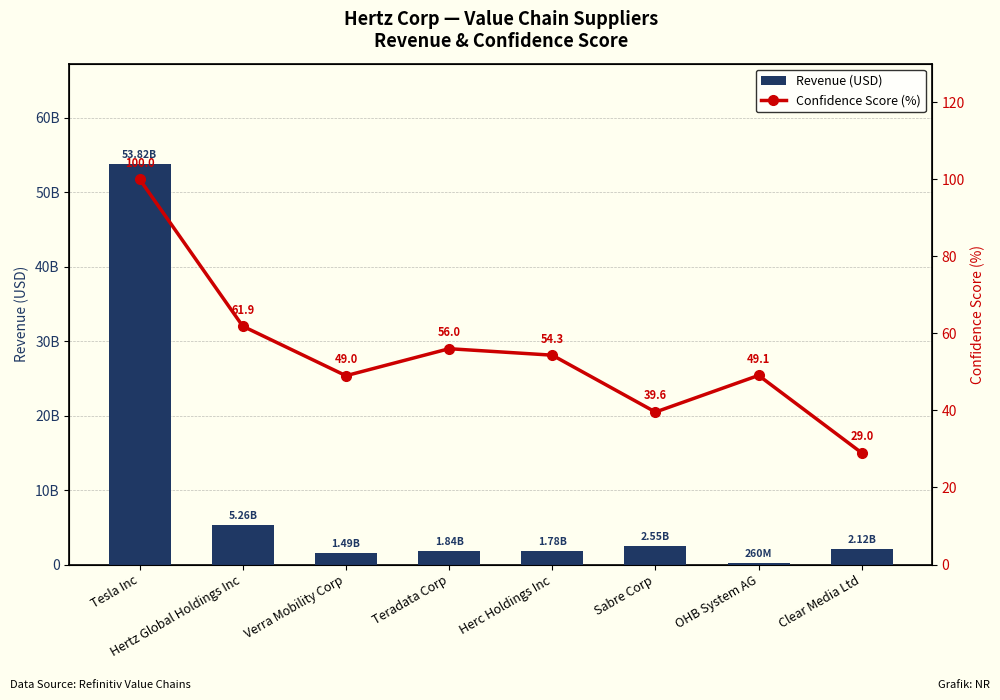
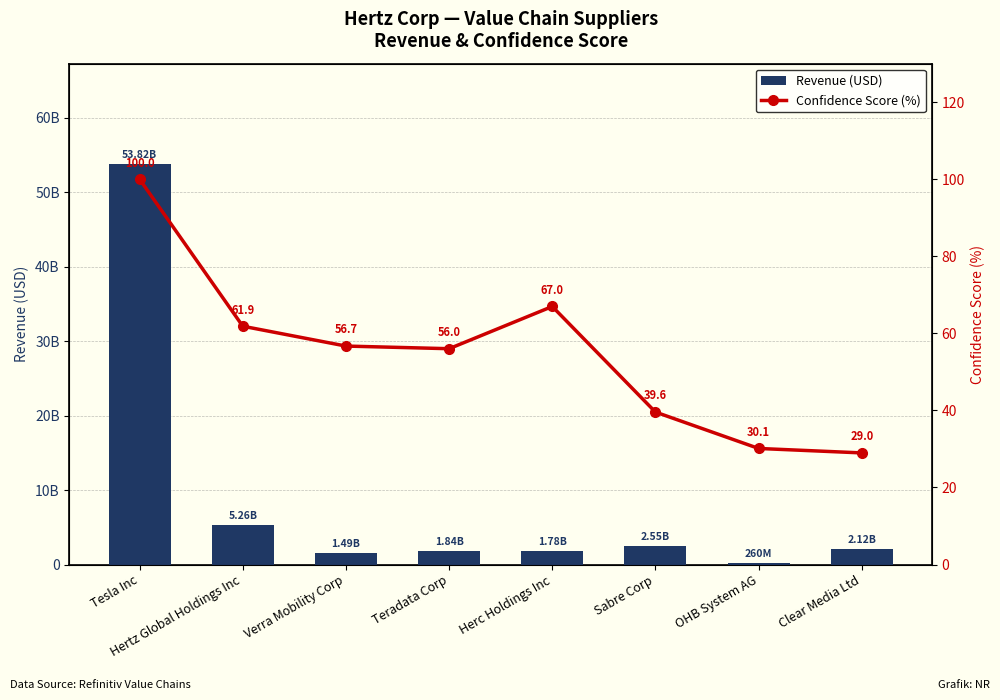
  {
    "Revenue (USD)": {
      "Hertz Global Holdings Inc": "5.26B",
      "Verra Mobility Corp": "1.49B",
      "Teradata Corp": "1.84B",
      "Herc Holdings Inc": "1.78B",
      "Sabre Corp": "2.55B",
      "OHB System AG": "260M",
      "Clear Media Ltd": "2.12B"
    },
    "Confidence Score (%)": {
      "Hertz Global Holdings Inc": "61.9",
-     "Verra Mobility Corp": "49.0",
+     "Verra Mobility Corp": "56.7",
      "Teradata Corp": "56.0",
-     "Herc Holdings Inc": "54.3",
+     "Herc Holdings Inc": "67.0",
      "Sabre Corp": "39.6",
-     "OHB System AG": "49.1",
+     "OHB System AG": "30.1",
      "Clear Media Ltd": "29.0"
    }
  }
